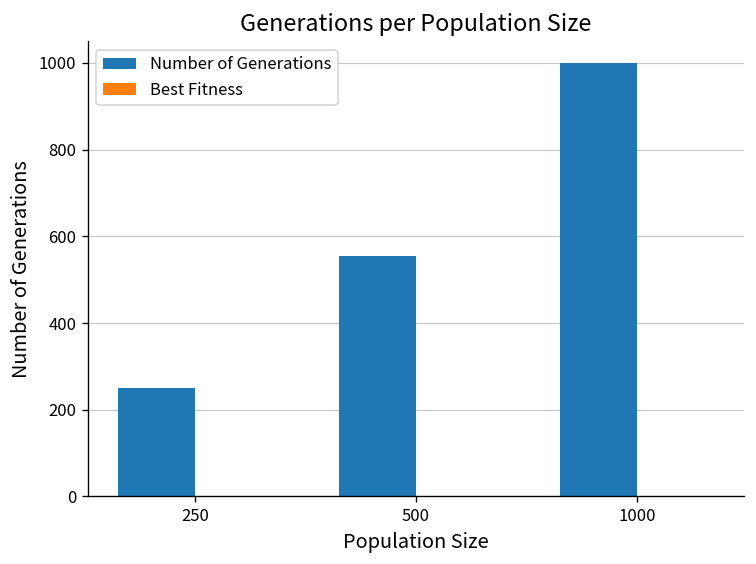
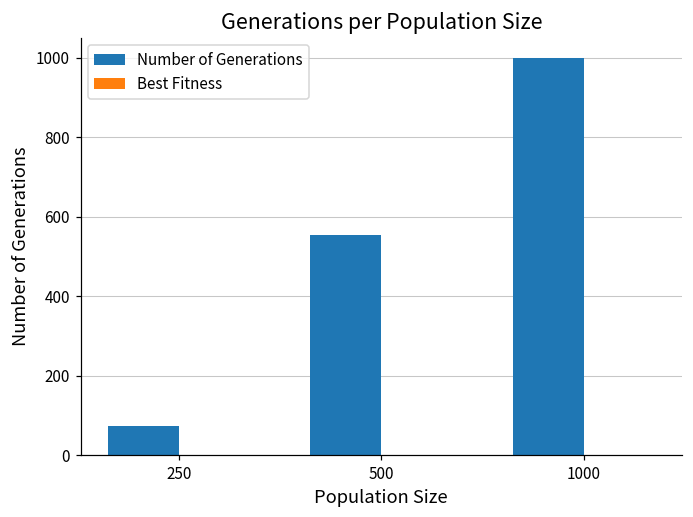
  {
    "Number of Generations": {
-     "250": 250,
+     "250": 70,
      "500": 560,
      "1000": 1000
    },
    "Best Fitness": {
      "250": 0,
      "500": 0,
      "1000": 0
    }
  }
